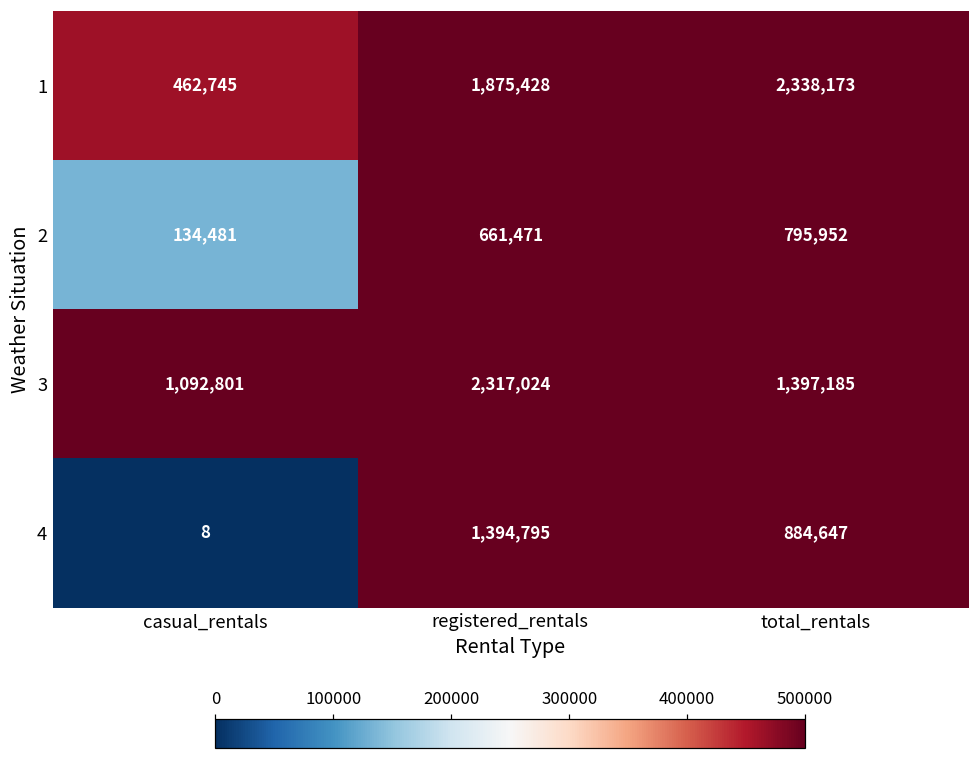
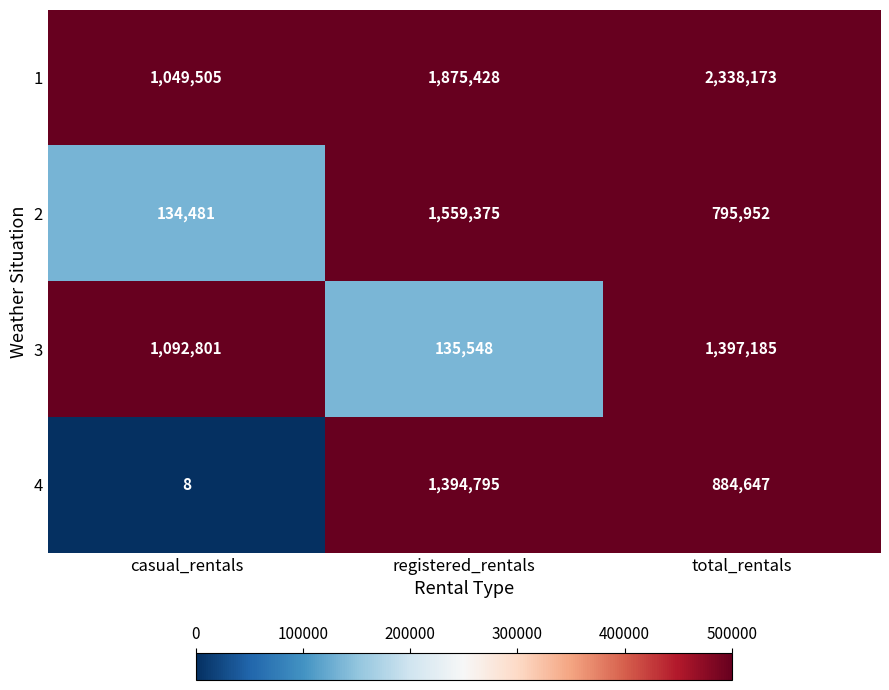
  {
    "1": {
-     "casual_rentals": "462,745",
+     "casual_rentals": "1,049,505",
      "registered_rentals": "1,875,428",
      "total_rentals": "2,338,173"
    },
    "2": {
      "casual_rentals": "134,481",
-     "registered_rentals": "661,471",
+     "registered_rentals": "1,559,375",
      "total_rentals": "795,952"
    },
    "3": {
      "casual_rentals": "1,092,801",
-     "registered_rentals": "2,317,024",
+     "registered_rentals": "135,548",
      "total_rentals": "1,397,185"
    },
    "4": {
      "casual_rentals": "8",
      "registered_rentals": "1,394,795",
      "total_rentals": "884,647"
    }
  }
